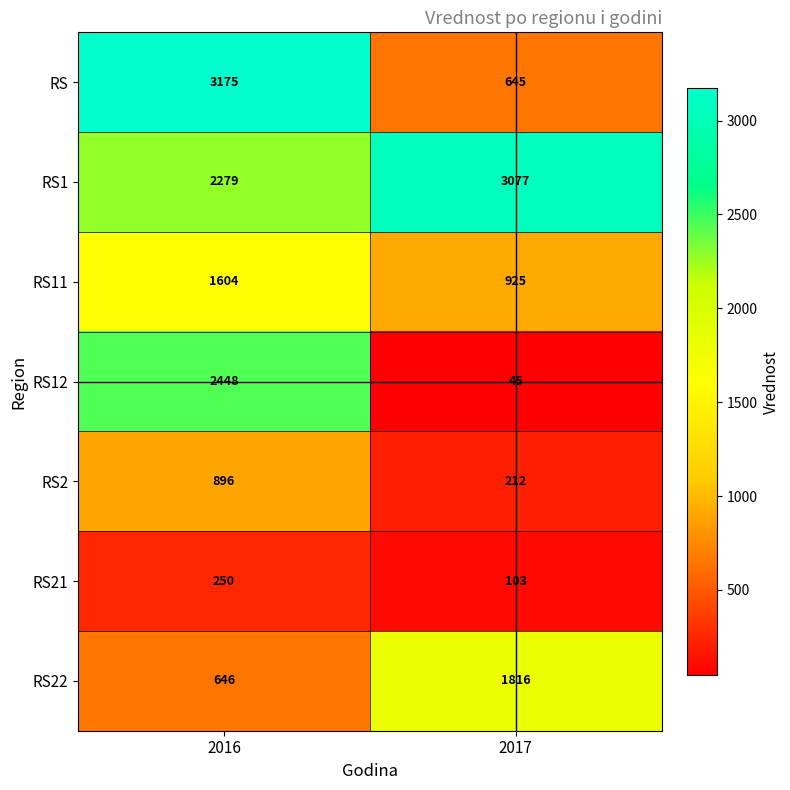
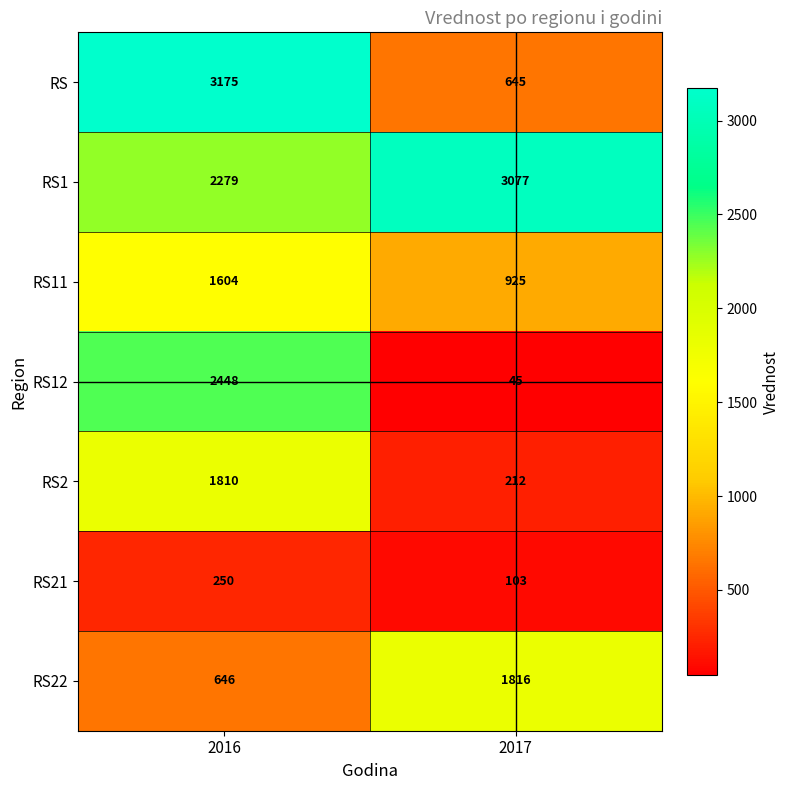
  {
    "RS": {
      "2016": 3175,
      "2017": 645
    },
    "RS1": {
      "2016": 2279,
      "2017": 3077
    },
    "RS11": {
      "2016": 1604,
      "2017": 925
    },
    "RS12": {
      "2016": 2448,
      "2017": 45
    },
    "RS2": {
-     "2016": 896,
+     "2016": 1810,
      "2017": 212
    },
    "RS21": {
      "2016": 250,
      "2017": 103
    },
    "RS22": {
      "2016": 646,
      "2017": 1816
    }
  }
